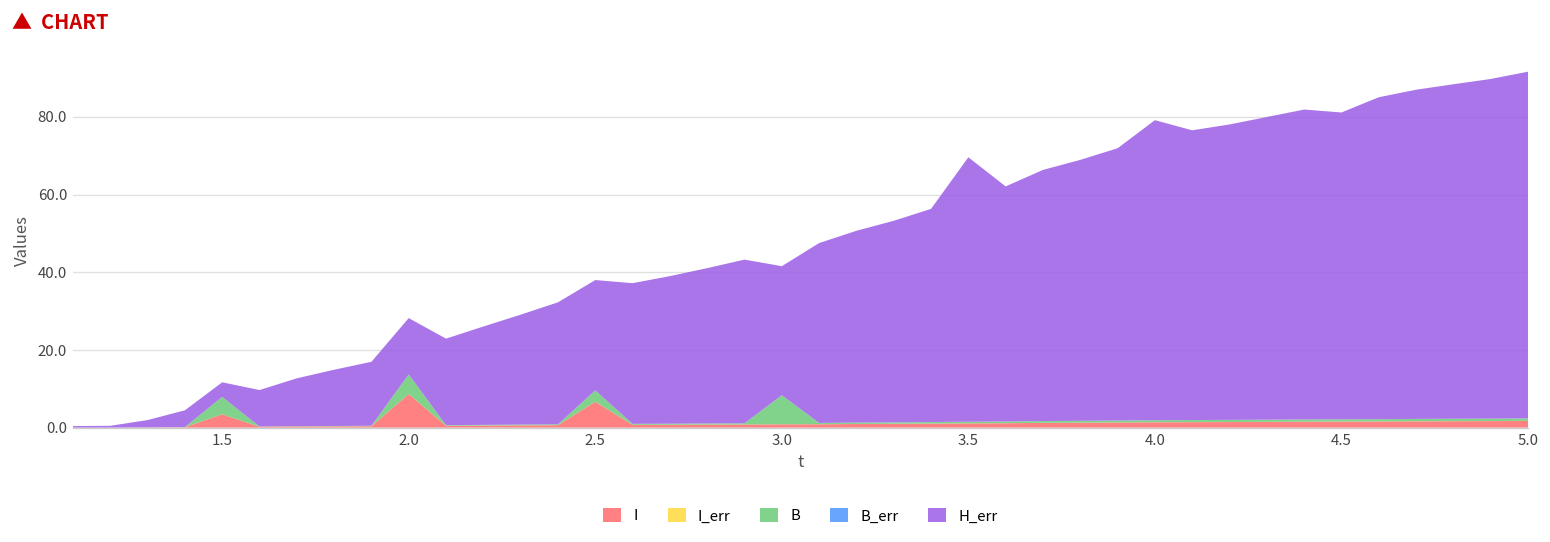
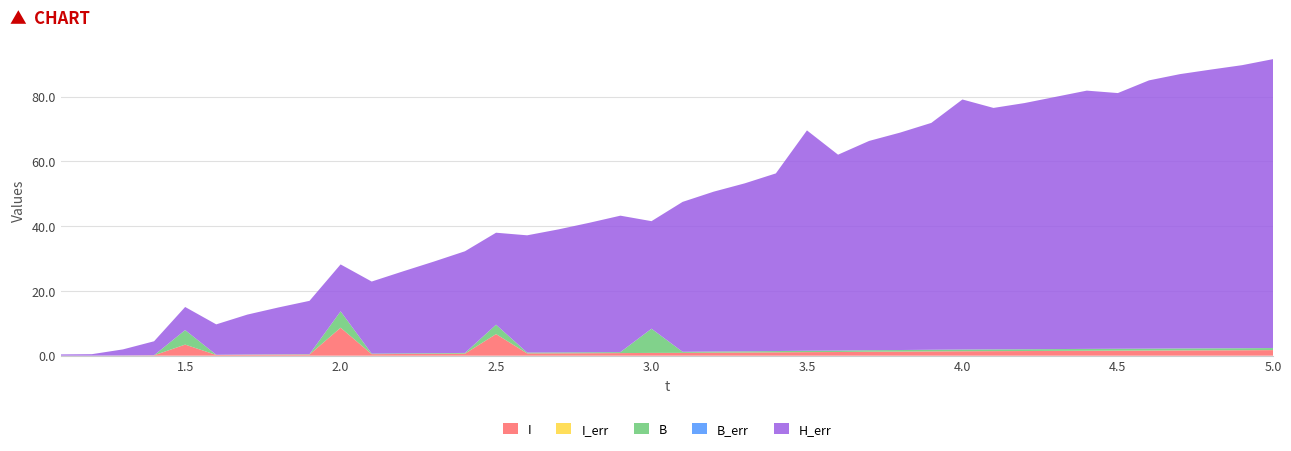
  {
    "I_err": {
      "1.5": 3,
      "2.0": 9,
      "2.5": 7,
      "3.0": 1
    },
    "H_err": {
-     "1.5": 4,
+     "1.5": 7,
      "2.0": 14,
      "2.5": 28,
      "3.0": 33,
      "3.5": 68,
      "4.0": 77,
      "4.5": 79,
      "5.0": 89
    }
  }
